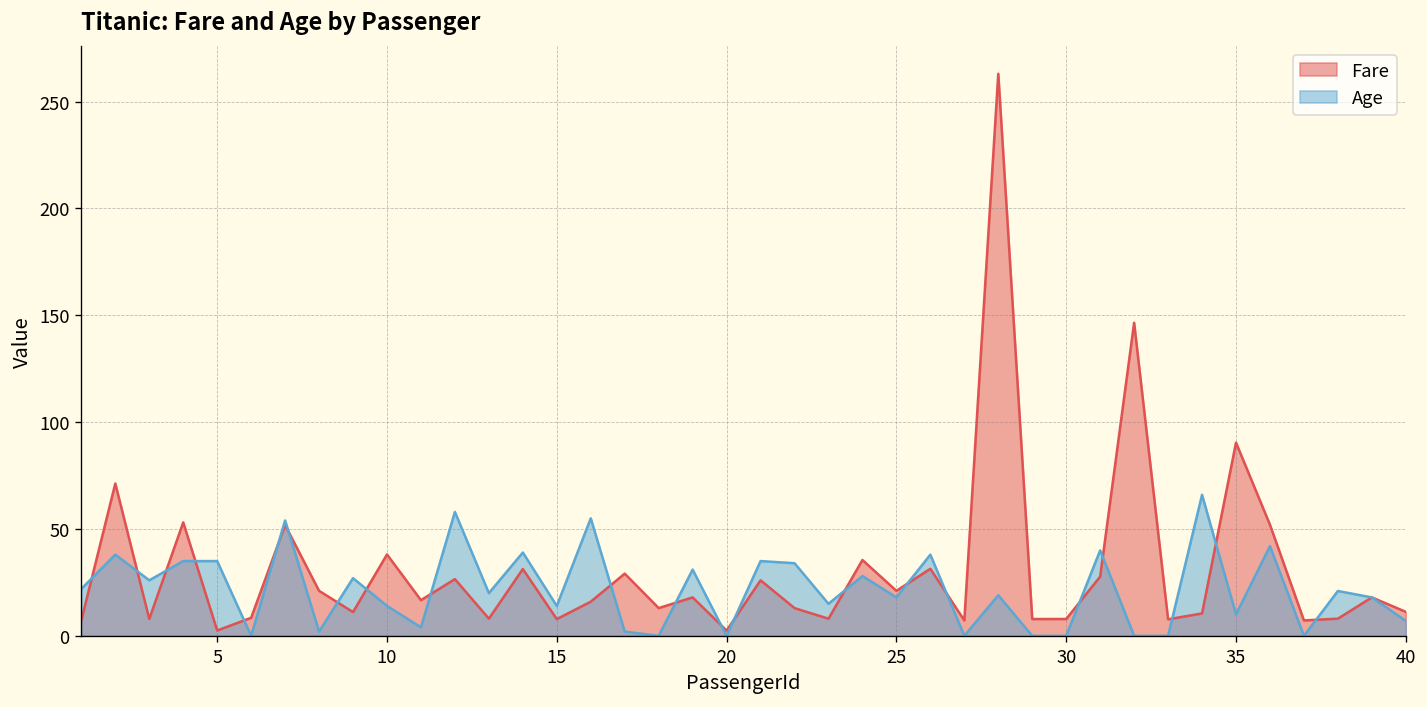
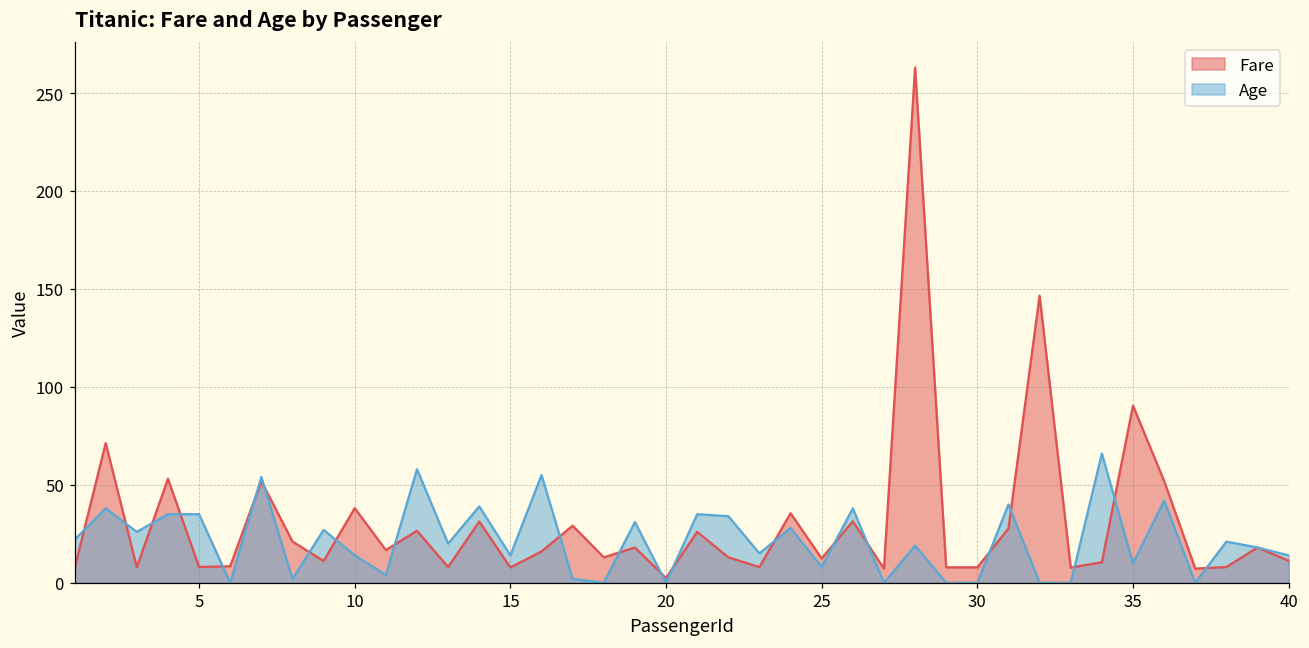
  {
    "Fare": {
-     "5": 3,
+     "5": 8,
      "10": 38,
      "15": 8,
      "20": 2,
-     "25": 21,
+     "25": 12,
      "30": 8,
      "35": 90,
      "40": 11
    },
    "Age": {
      "5": 35,
      "10": 14,
      "15": 14,
      "20": 0,
-     "25": 18,
+     "25": 8,
      "30": 0,
      "35": 10,
-     "40": 7
+     "40": 14
    }
  }
